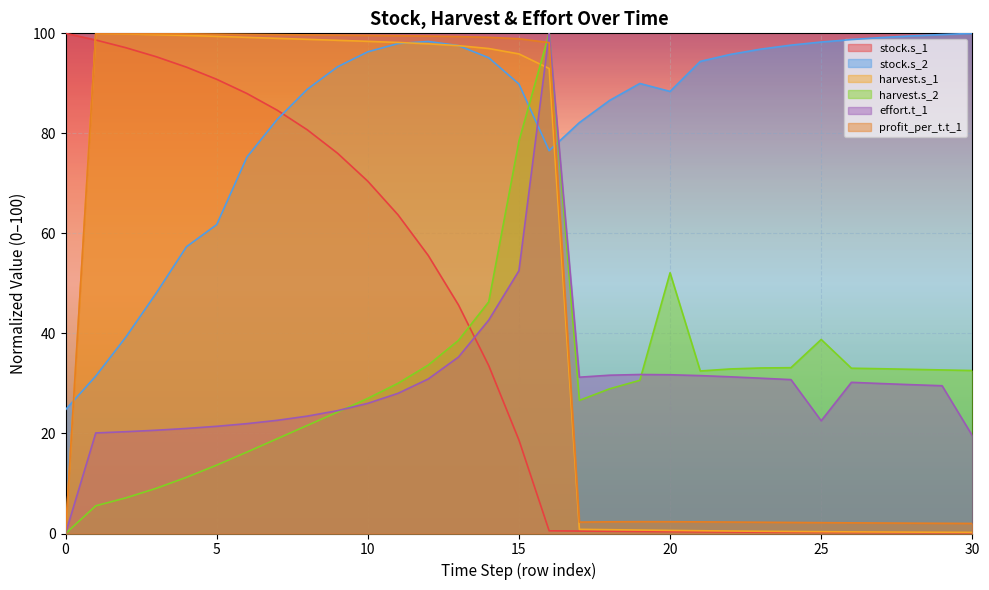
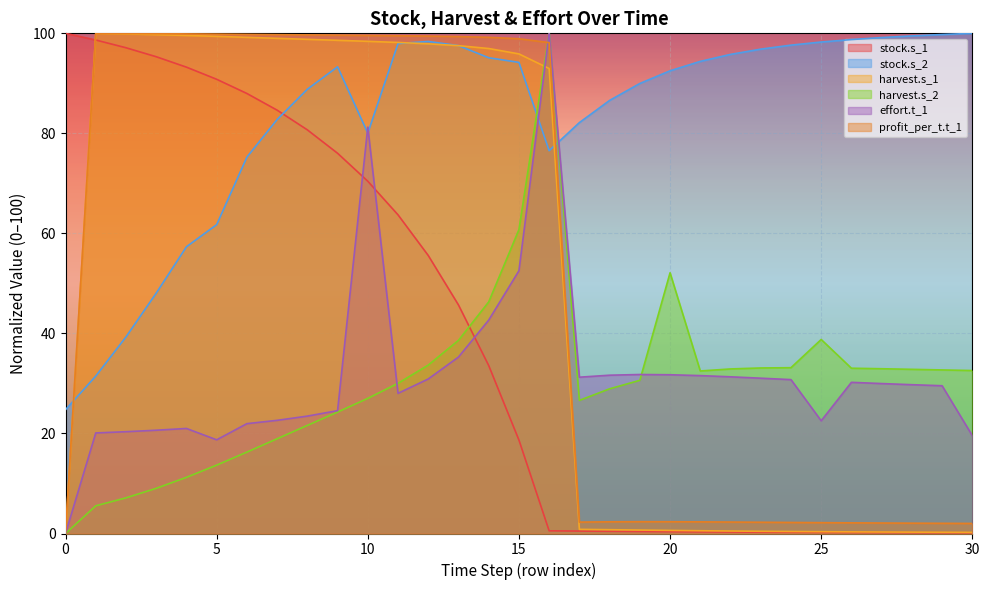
  {
    "stock.s_2": {
      "0": 25,
      "5": 62,
-     "10": 96,
-     "15": 90,
-     "20": 88,
+     "10": 80,
+     "15": 94,
+     "20": 93,
      "25": 98,
      "30": 100
    },
    "harvest.s_2": {
      "5": 14,
      "10": 27,
-     "15": 78,
+     "15": 61,
      "20": 52,
      "25": 39,
      "30": 33
    },
    "effort.t_1": {
-     "5": 21,
-     "10": 26,
+     "5": 19,
+     "10": 81,
      "15": 53,
      "20": 32,
      "25": 23,
      "30": 20
    }
  }
